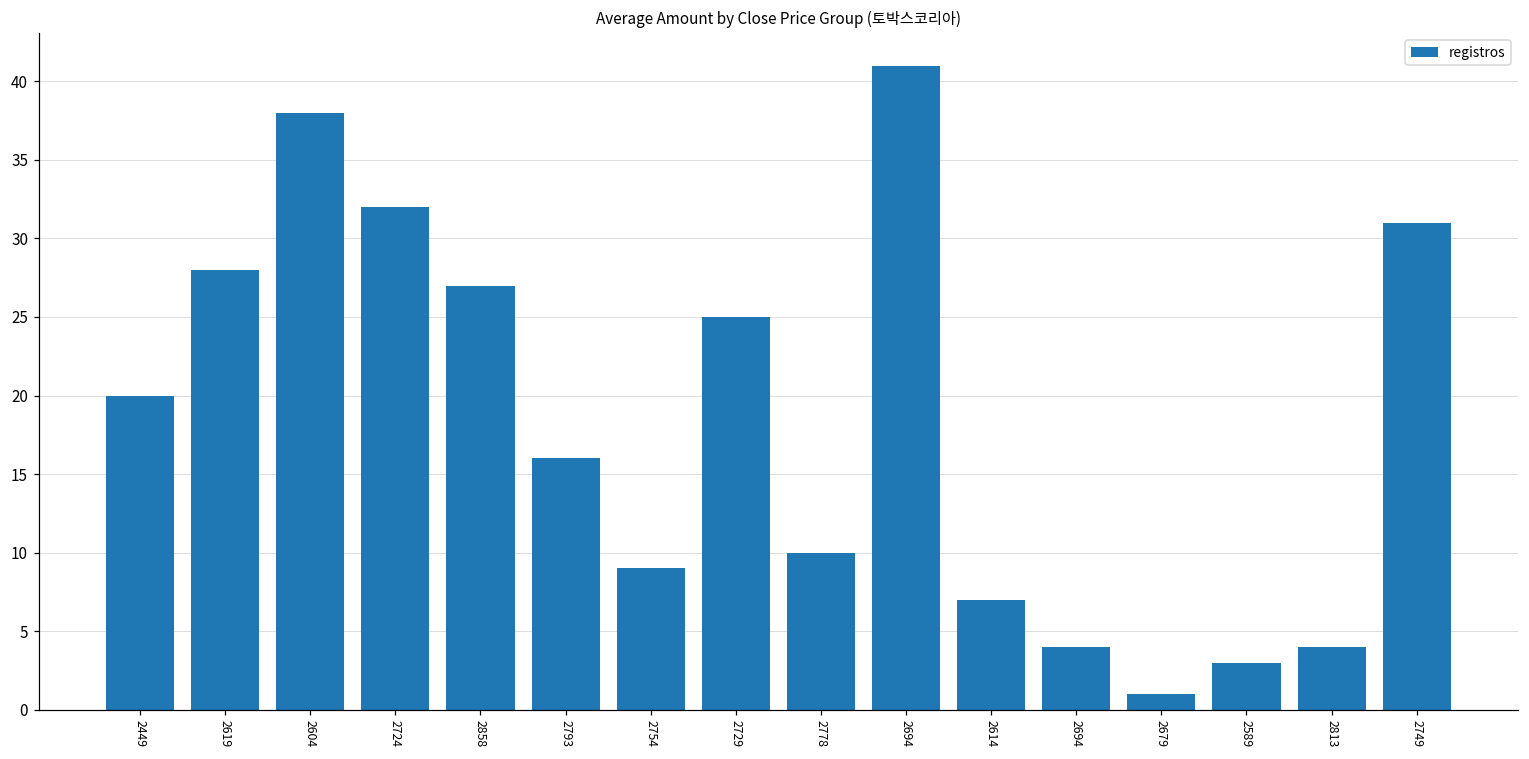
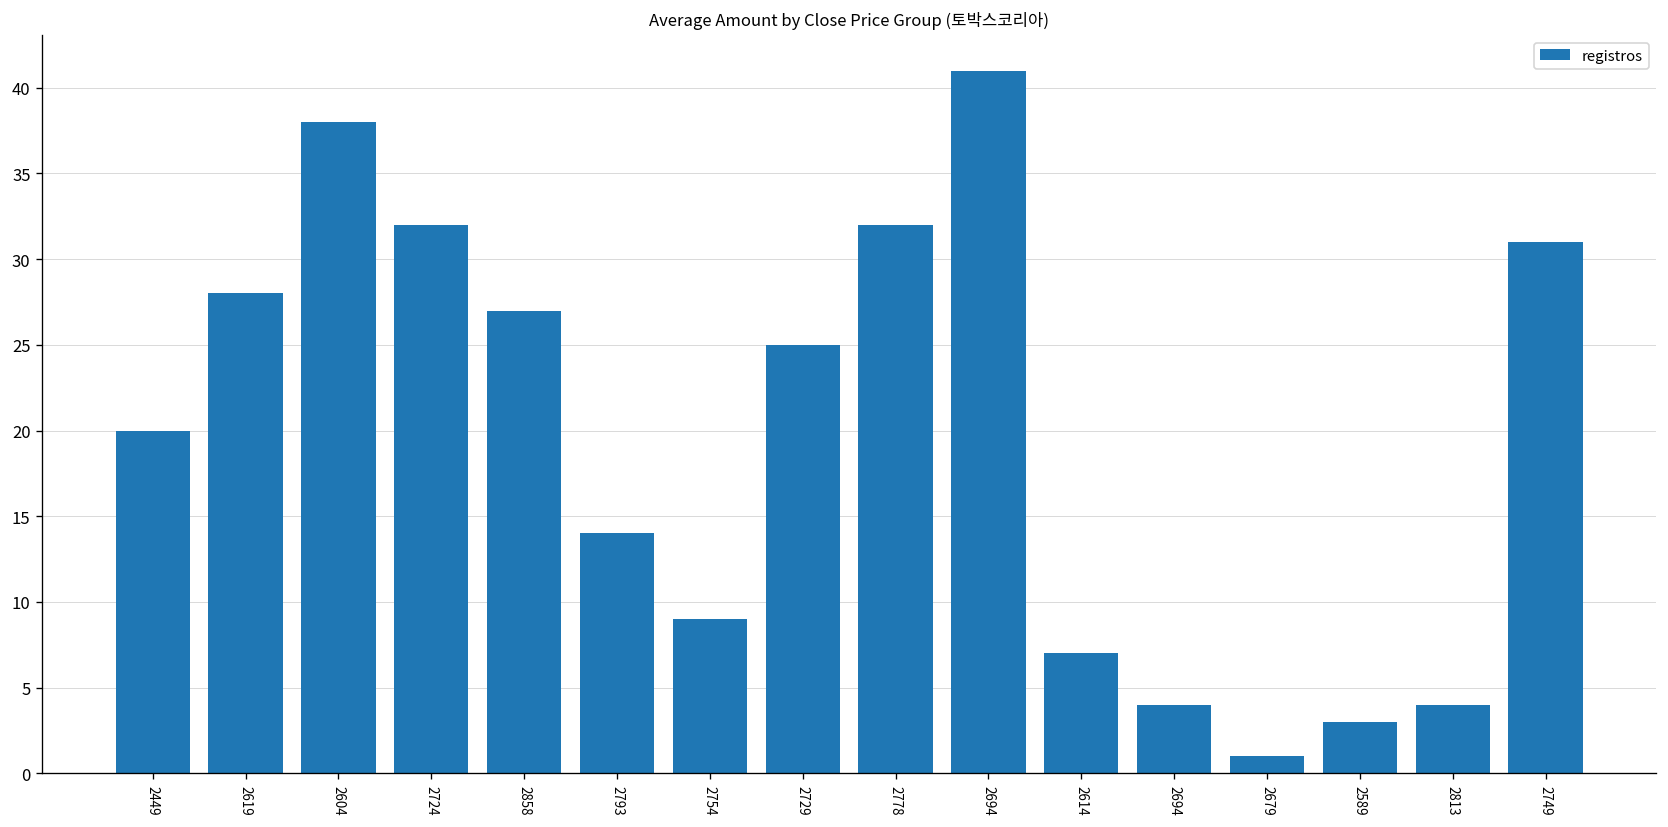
  {
    "2449": 20,
    "2619": 28,
    "2604": 38,
    "2724": 32,
    "2858": 27,
-   "2793": 16,
+   "2793": 14,
    "2754": 9,
    "2729": 25,
-   "2778": 10,
+   "2778": 32,
    "2614": 7,
    "2679": 1,
    "2589": 3,
    "2813": 4,
    "2749": 31
  }
